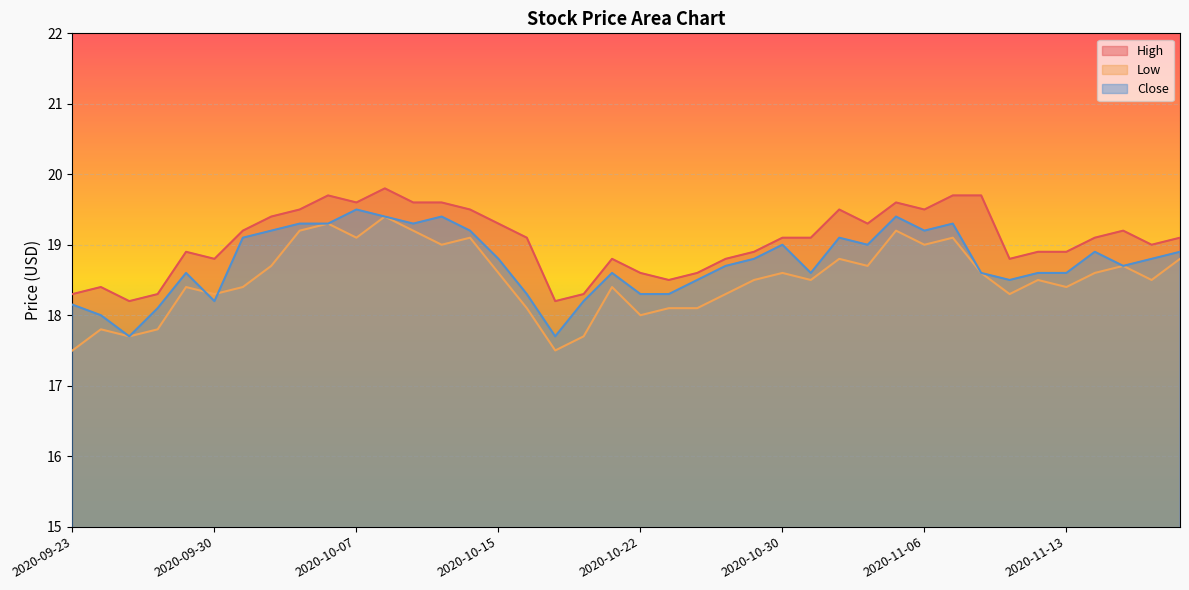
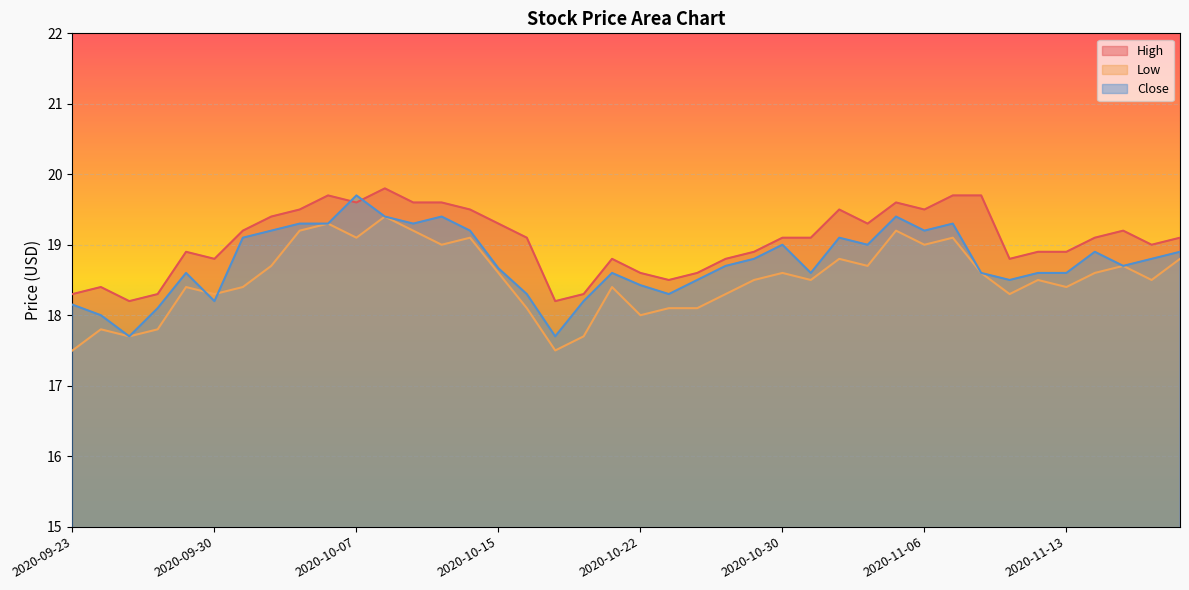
  {
    "Close": {
      "2020-09-23": 18.2,
      "2020-09-30": 18.2,
-     "2020-10-07": 19.5,
-     "2020-10-15": 18.8,
-     "2020-10-22": 18.3,
+     "2020-10-07": 19.7,
+     "2020-10-15": 18.7,
+     "2020-10-22": 18.4,
      "2020-10-30": 19.0,
      "2020-11-06": 19.2,
      "2020-11-13": 18.6
    }
  }
